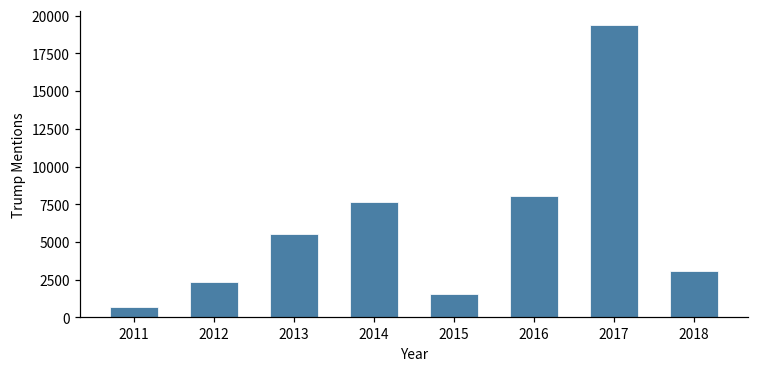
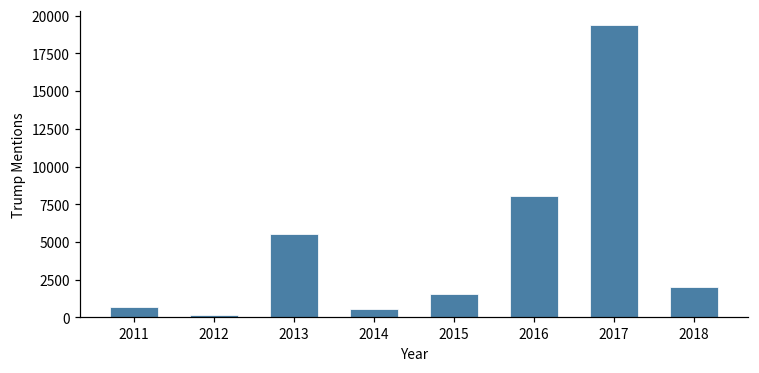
  {
    "2011": 700,
-   "2012": 2300,
+   "2012": 200,
    "2013": 5600,
-   "2014": 7600,
+   "2014": 600,
    "2015": 1500,
    "2016": 8000,
    "2017": 19400,
-   "2018": 3100
+   "2018": 2000
  }
